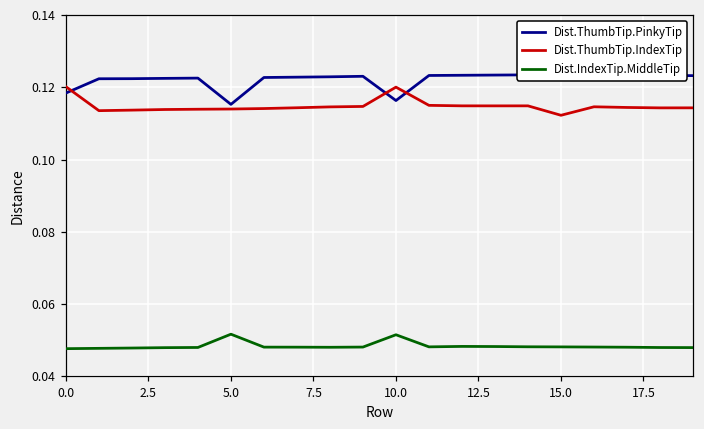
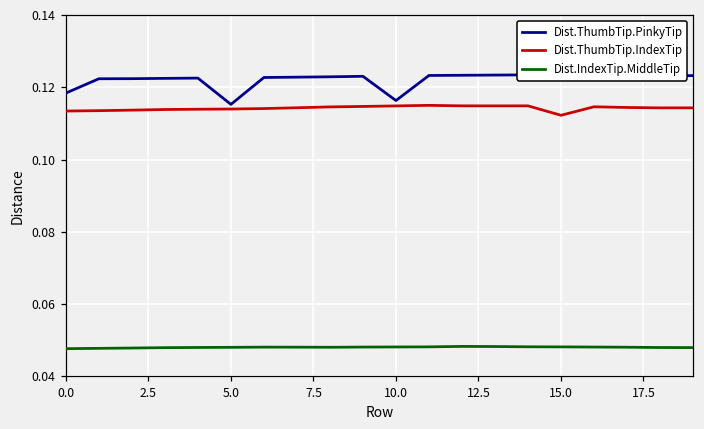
  {
    "Dist.ThumbTip.PinkyTip": {
      "0.0": 0.118,
      "5.0": 0.115,
      "10.0": 0.116
    },
    "Dist.ThumbTip.IndexTip": {
-     "0.0": 0.120,
+     "0.0": 0.113,
      "5.0": 0.114,
-     "10.0": 0.120,
+     "10.0": 0.115,
      "15.0": 0.112
    },
    "Dist.IndexTip.MiddleTip": {
      "0.0": 0.048,
-     "5.0": 0.052,
-     "10.0": 0.051,
+     "5.0": 0.048,
+     "10.0": 0.048,
      "15.0": 0.048
    }
  }
